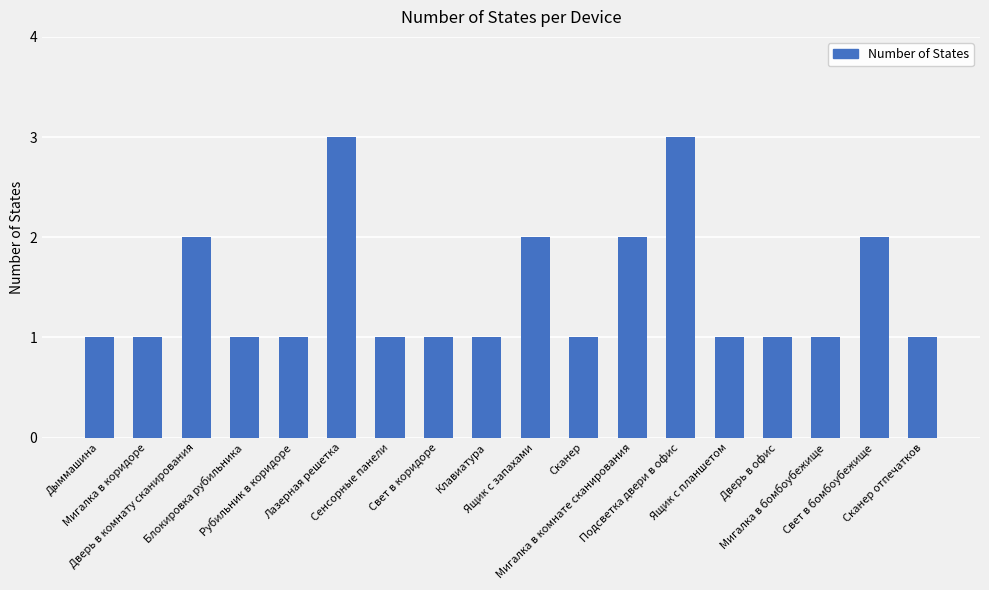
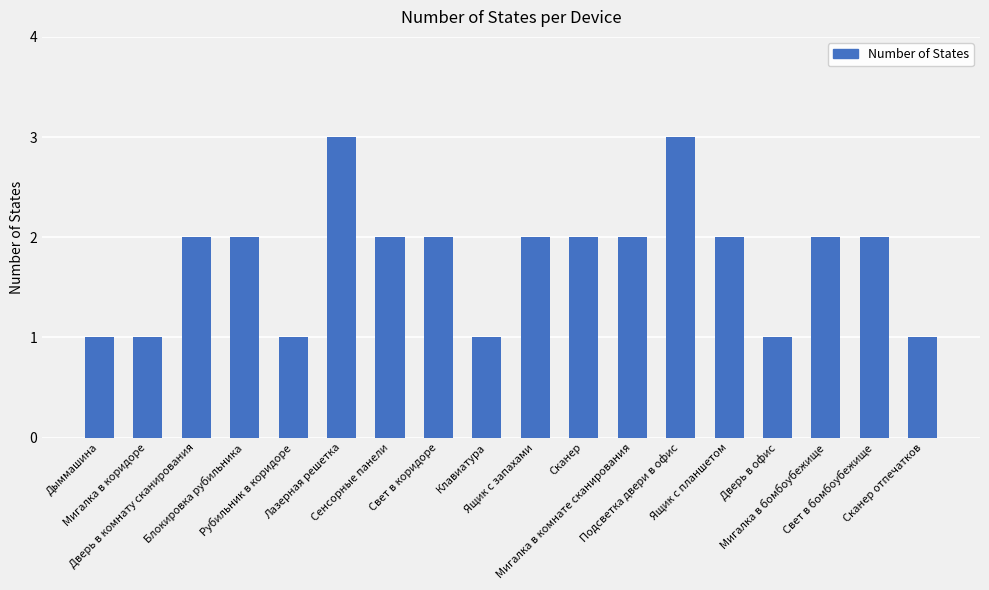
  {
    "Дыммашина": 1,
    "Мигалка в коридоре": 1,
    "Дверь в комнату сканирования": 2,
-   "Блокировка рубильника": 1,
+   "Блокировка рубильника": 2,
    "Рубильник в коридоре": 1,
    "Лазерная решетка": 3,
-   "Сенсорные панели": 1,
-   "Свет в коридоре": 1,
+   "Сенсорные панели": 2,
+   "Свет в коридоре": 2,
    "Клавиатура": 1,
    "Ящик с запахами": 2,
-   "Сканер": 1,
+   "Сканер": 2,
    "Мигалка в комнате сканирования": 2,
    "Подсветка двери в офис": 3,
-   "Ящик с планшетом": 1,
+   "Ящик с планшетом": 2,
    "Дверь в офис": 1,
-   "Мигалка в бомбоубежище": 1,
+   "Мигалка в бомбоубежище": 2,
    "Свет в бомбоубежище": 2,
    "Сканер отпечатков": 1
  }
